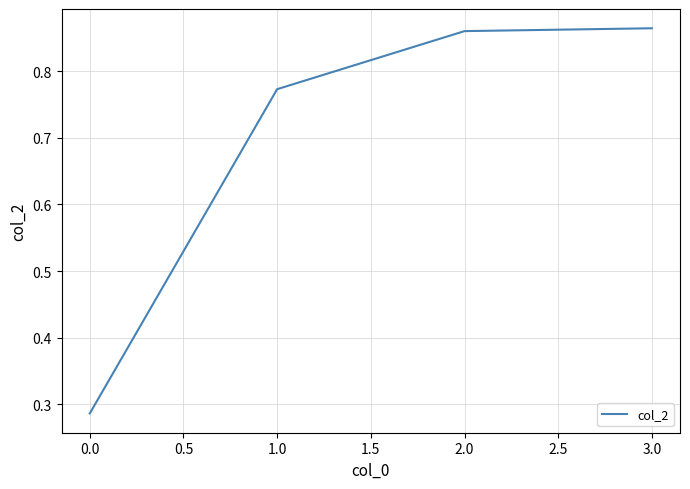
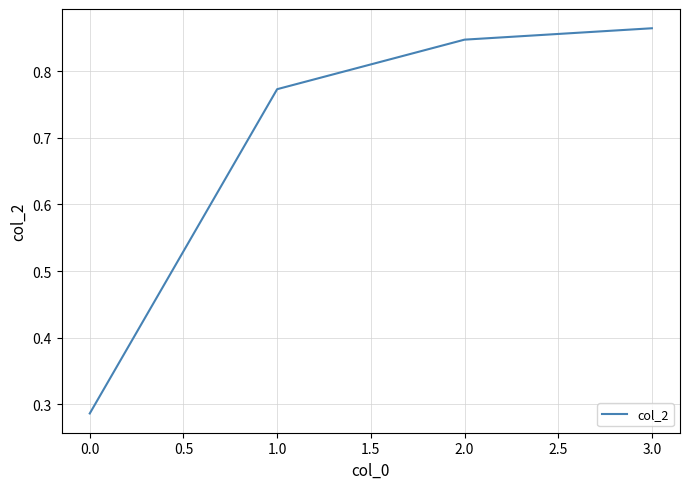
  {
    "0.0": 0.29,
    "1.0": 0.77,
-   "2.0": 0.86,
+   "2.0": 0.85,
    "3.0": 0.86
  }
